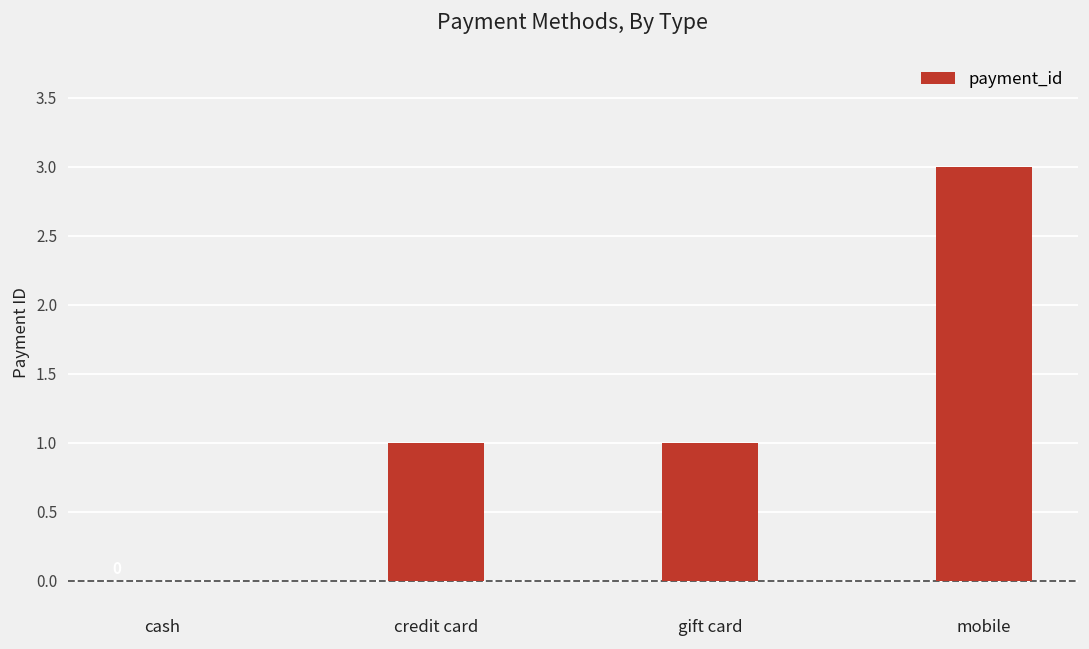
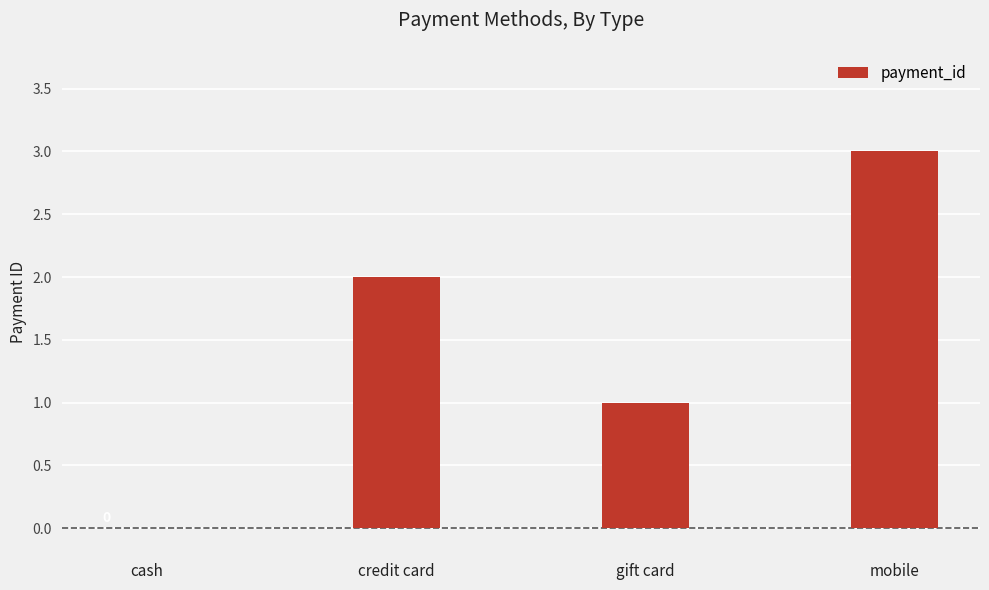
  {
    "cash": 0,
-   "credit card": 1,
+   "credit card": 2,
    "gift card": 1,
    "mobile": 3
  }
